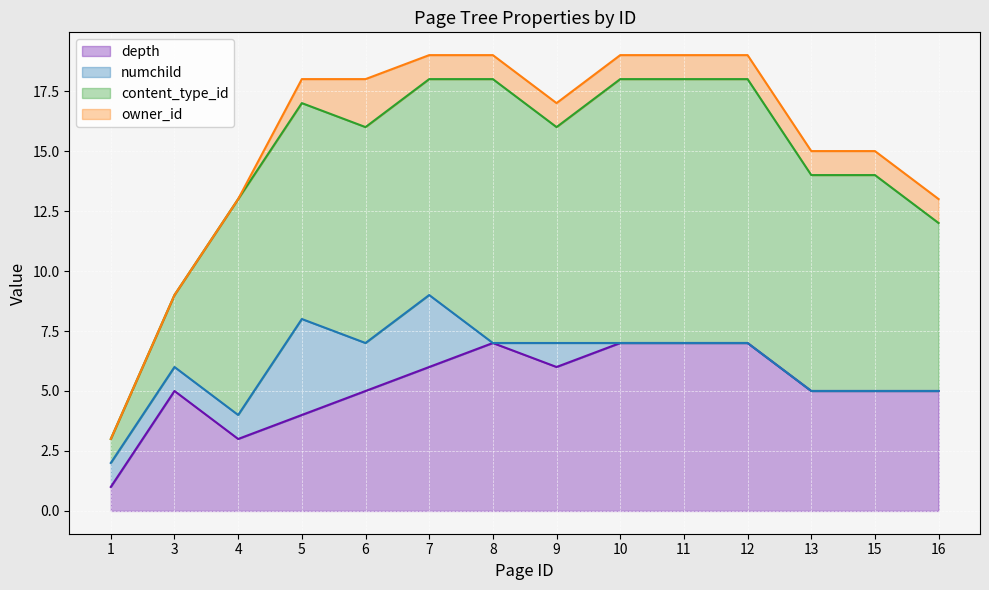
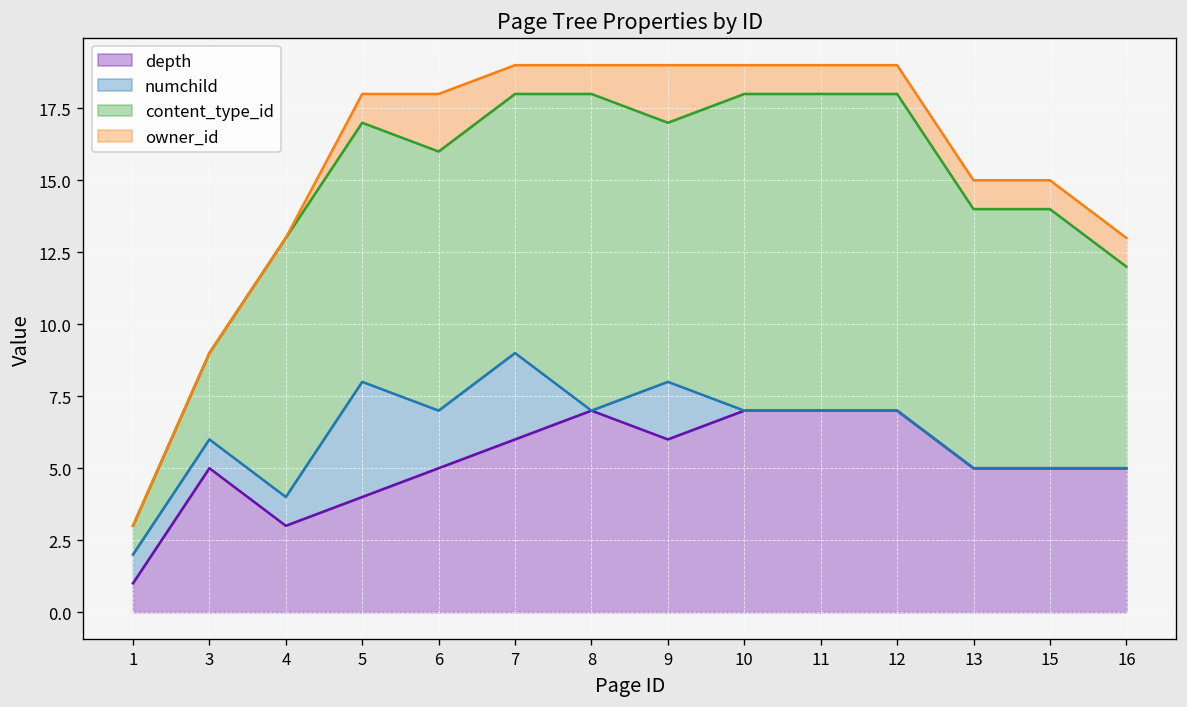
  {
    "depth": {
      "1": 1,
      "3": 5,
      "4": 3,
      "5": 4,
      "6": 5,
      "7": 6,
      "9": 6
    },
    "numchild": {
      "1": 1,
      "3": 1,
      "4": 1,
      "5": 4,
      "6": 2,
      "7": 3,
-     "9": 1
+     "9": 2
    },
    "content_type_id": {
      "5": 9,
      "6": 9,
      "7": 9,
      "8": 11,
      "9": 9,
      "10": 11,
      "11": 11,
      "12": 11,
      "13": 9,
      "15": 9,
      "16": 7
    },
    "owner_id": {
      "5": 1,
      "6": 2,
      "7": 1,
      "8": 1,
-     "9": 1,
+     "9": 2,
      "10": 1,
      "11": 1,
      "12": 1,
      "13": 1,
      "15": 1,
      "16": 1
    }
  }
